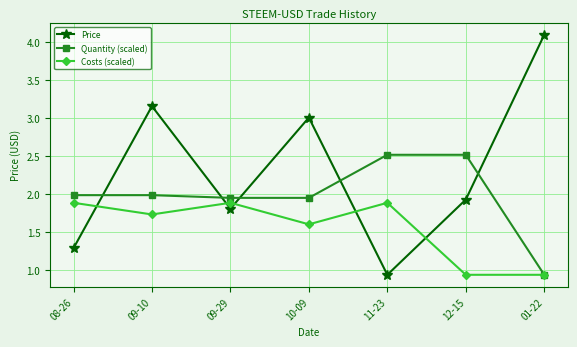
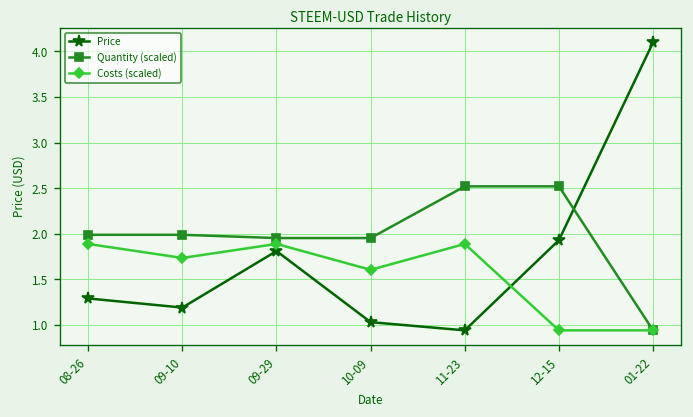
  {
    "Price": {
      "08-26": 1.3,
-     "09-10": 3.2,
+     "09-10": 1.2,
      "09-29": 1.8,
-     "10-09": 3.0,
+     "10-09": 1.0,
      "11-23": 0.9,
      "12-15": 1.9,
      "01-22": 4.1
    },
    "Quantity (scaled)": {
      "08-26": 2.0,
      "09-10": 2.0,
      "09-29": 2.0,
      "10-09": 2.0,
      "11-23": 2.5,
      "12-15": 2.5
    },
    "Costs (scaled)": {
      "08-26": 1.9,
      "09-10": 1.7,
      "09-29": 1.9,
      "10-09": 1.6,
      "11-23": 1.9,
      "12-15": 0.9
    }
  }
